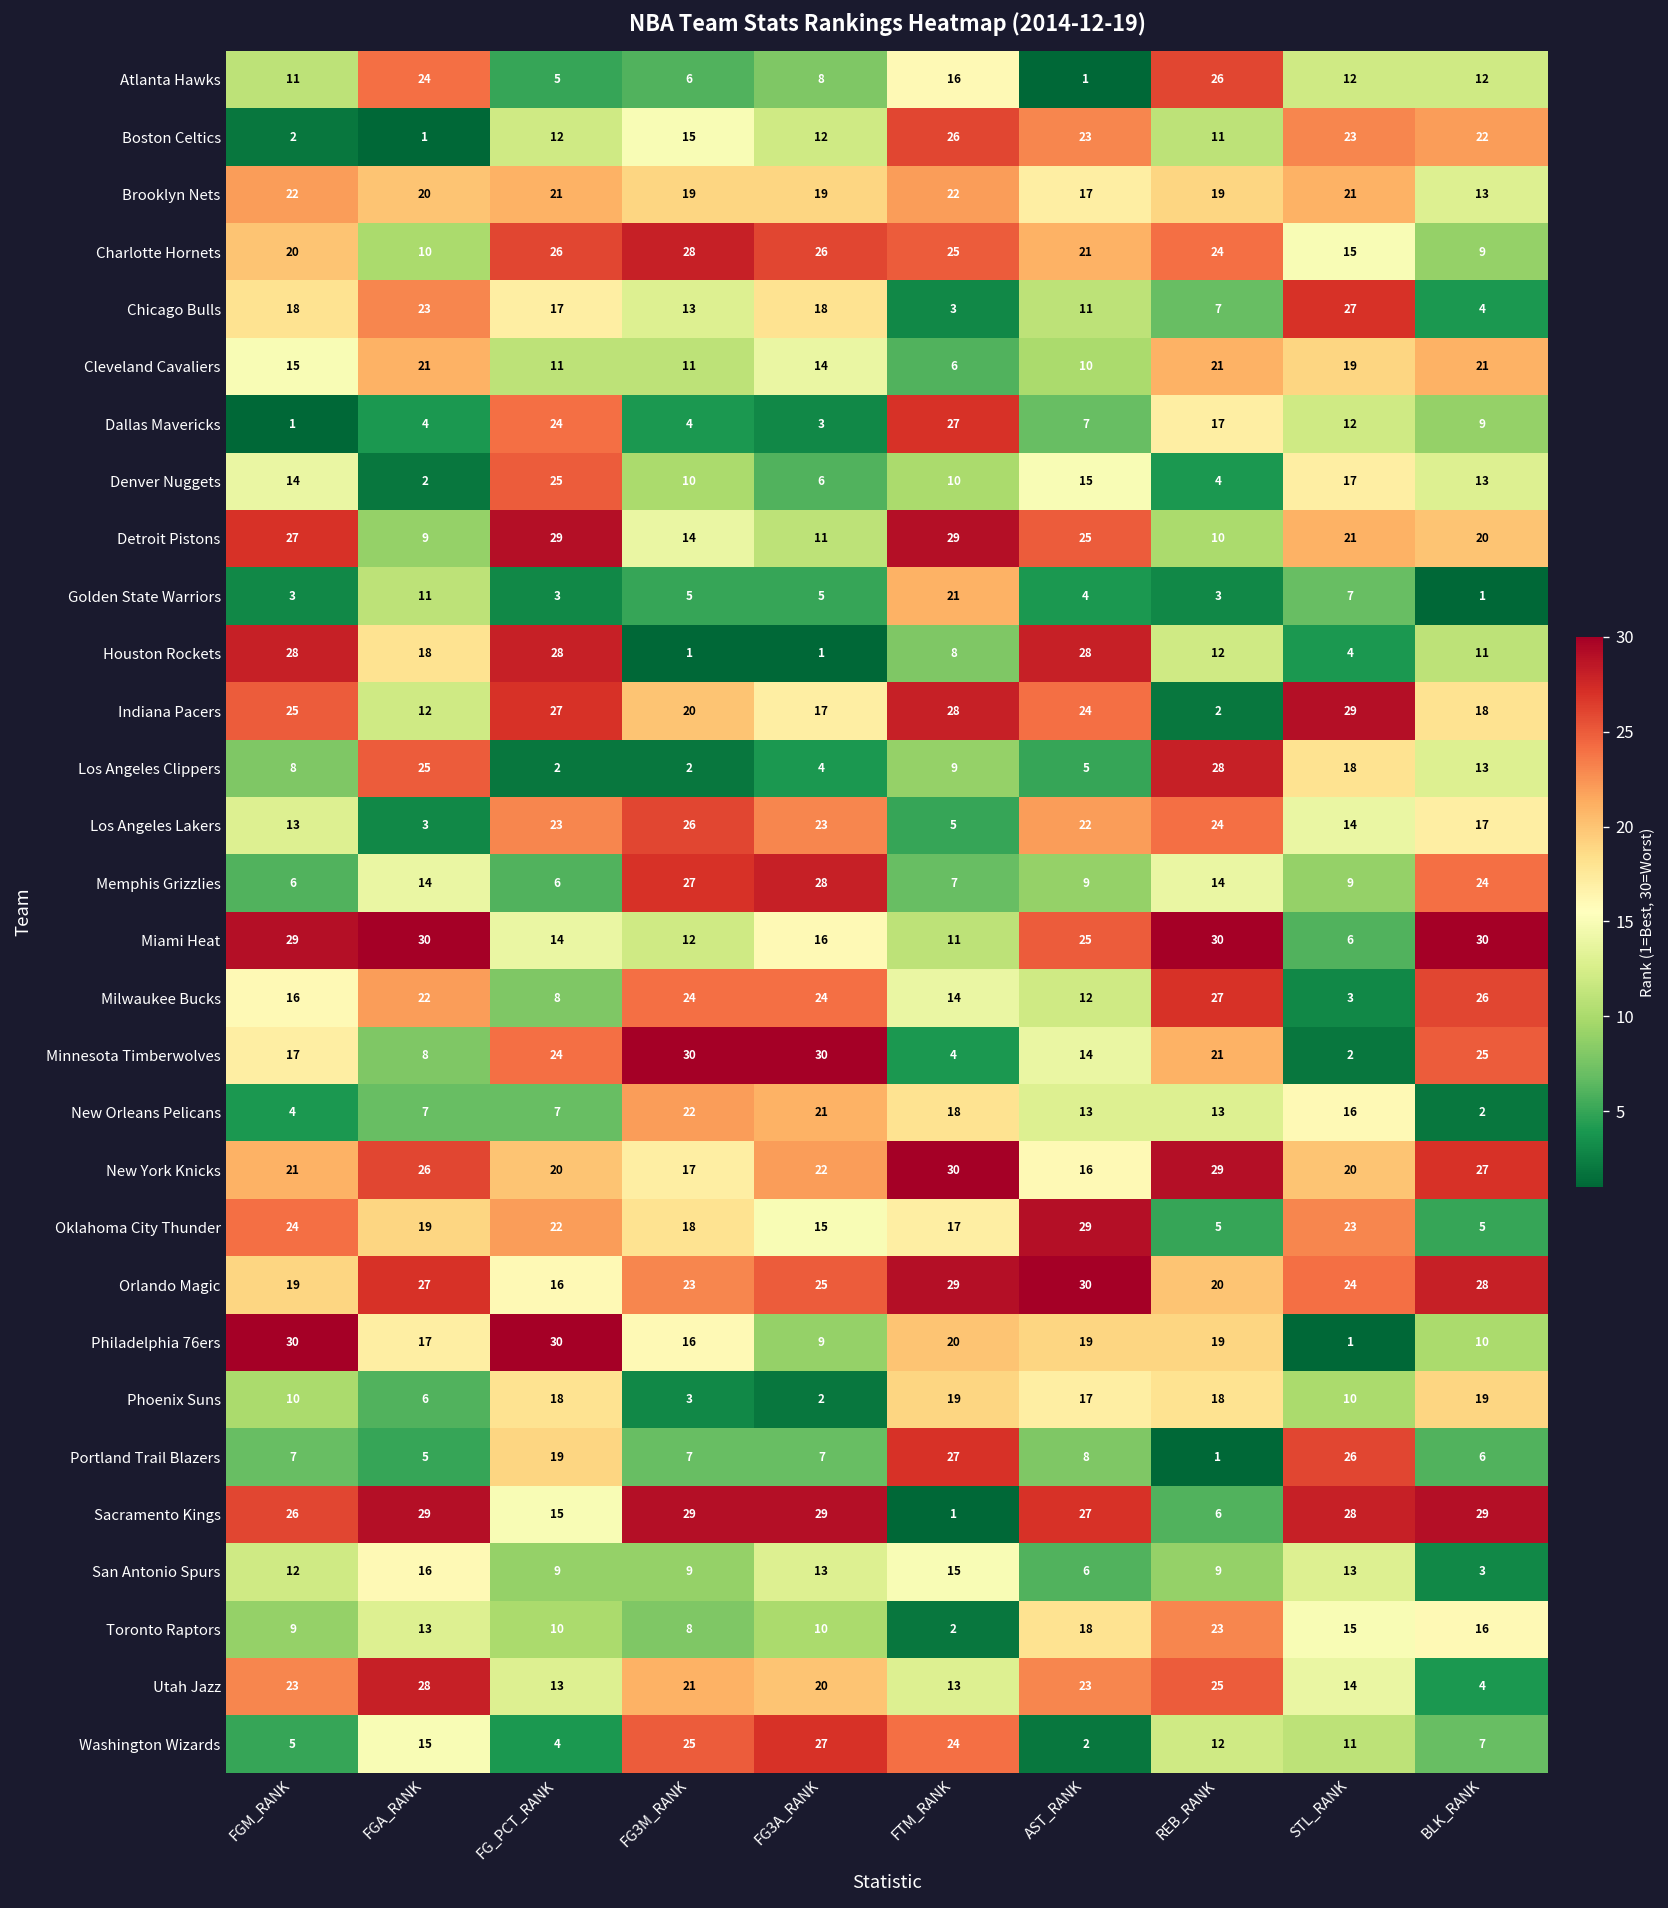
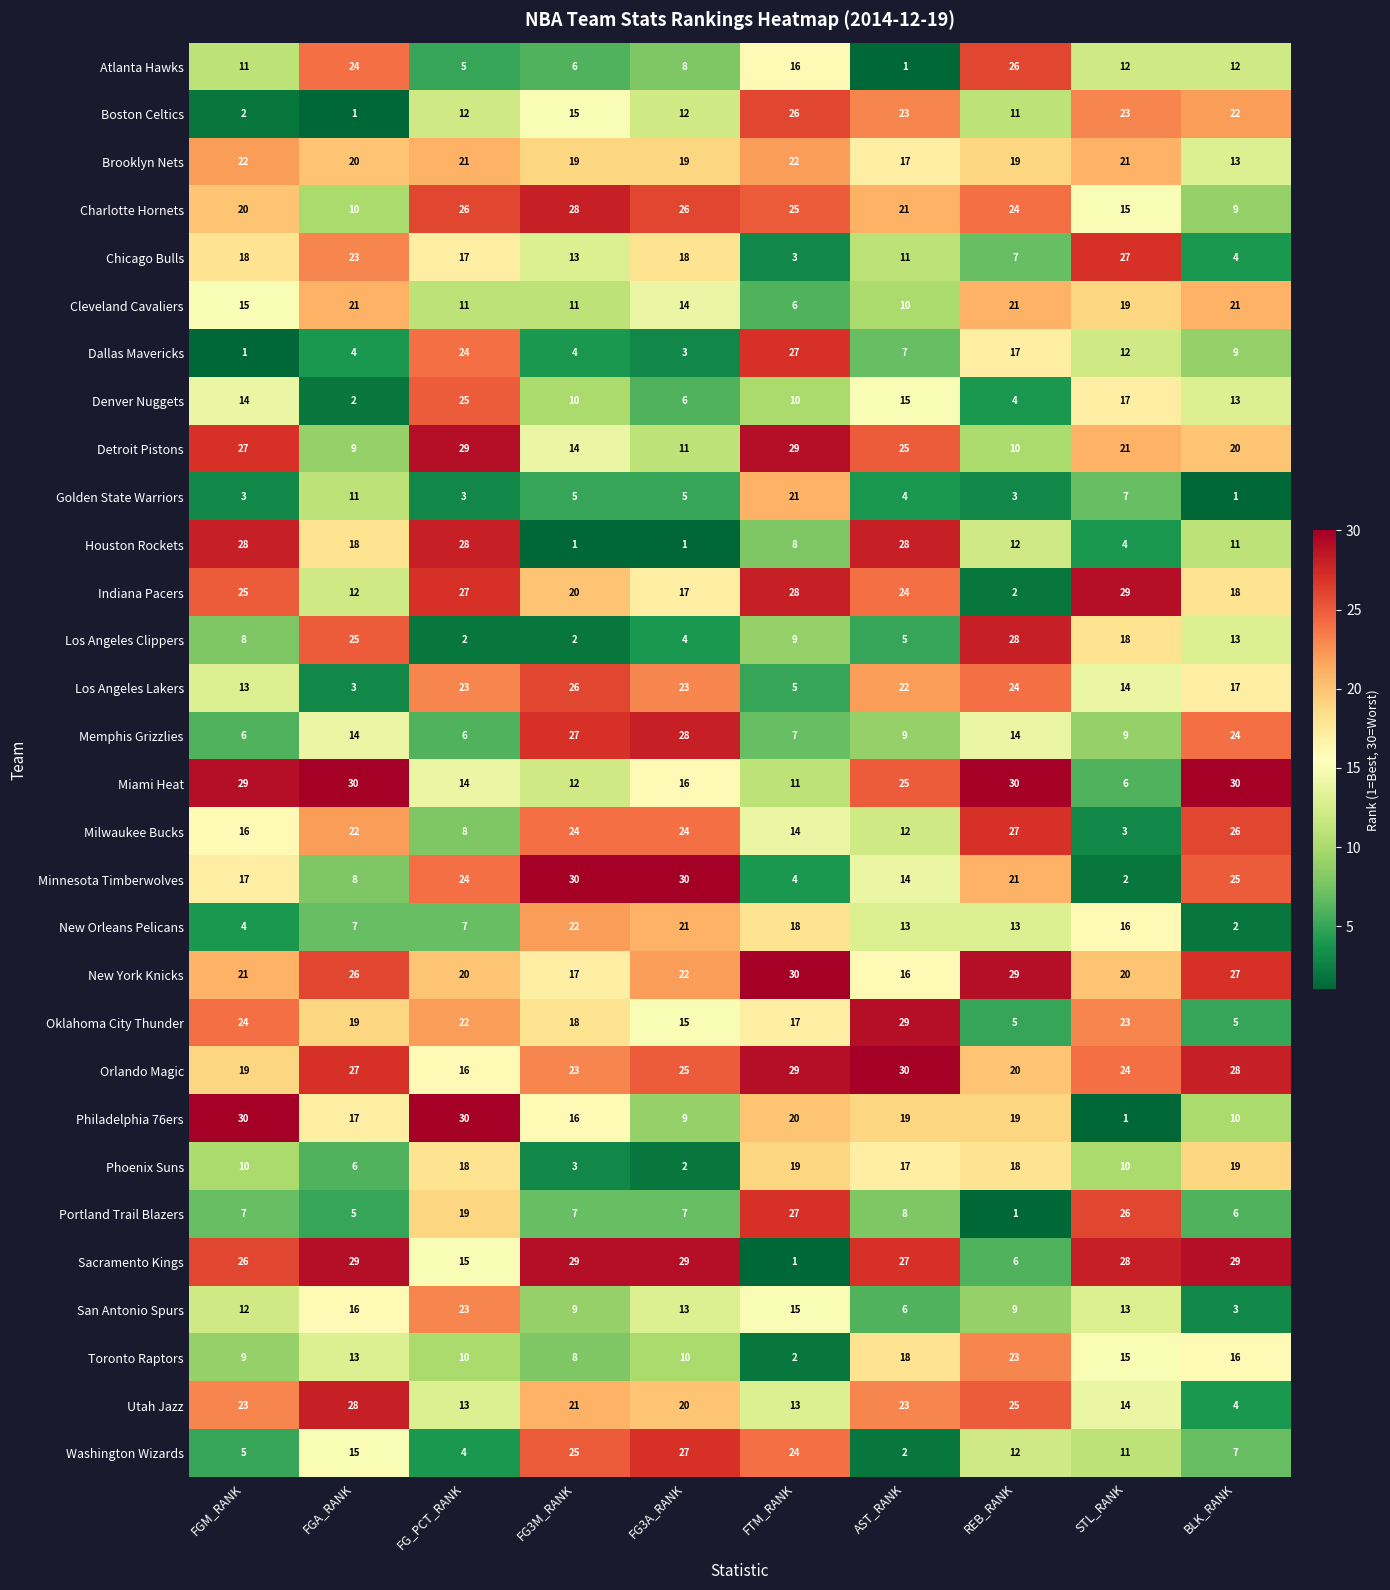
  {
    "San Antonio Spurs": {
      "FGM_RANK": 12,
      "FGA_RANK": 16,
-     "FG_PCT_RANK": 9,
+     "FG_PCT_RANK": 23,
      "FG3M_RANK": 9,
      "FG3A_RANK": 13,
      "FTM_RANK": 15,
      "AST_RANK": 6,
      "REB_RANK": 9,
      "STL_RANK": 13,
      "BLK_RANK": 3
    }
  }
